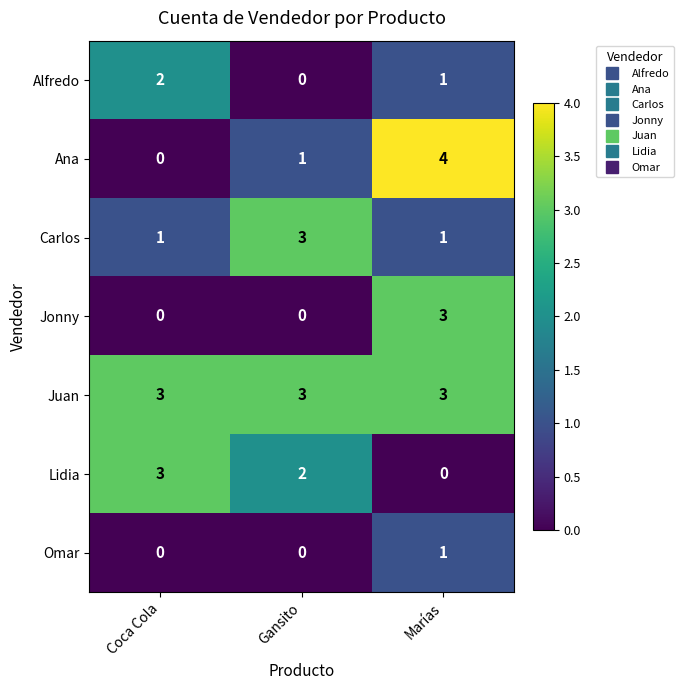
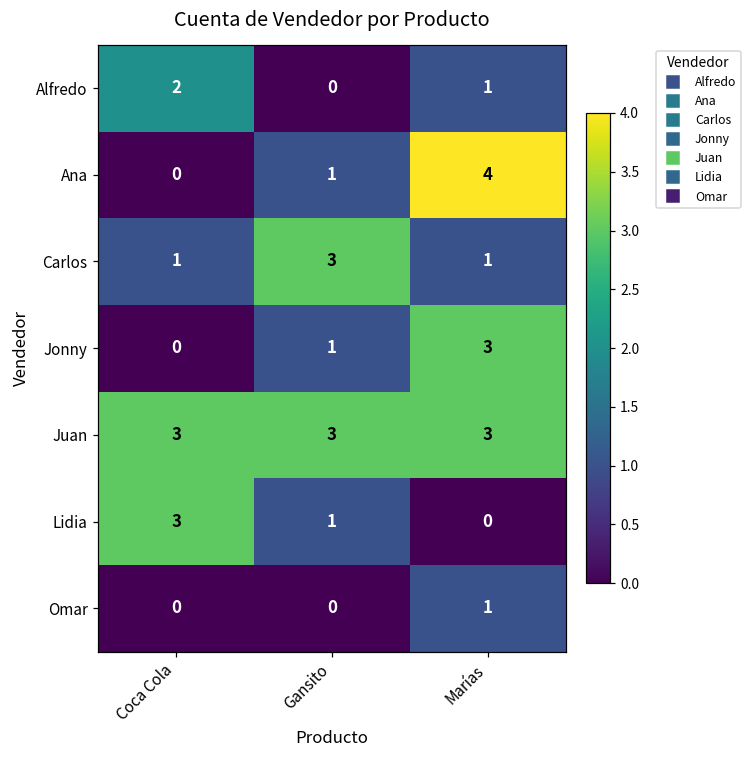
  {
    "Alfredo": {
      "Coca Cola": 2,
      "Gansito": 0,
      "Marías": 1
    },
    "Ana": {
      "Coca Cola": 0,
      "Gansito": 1,
      "Marías": 4
    },
    "Carlos": {
      "Coca Cola": 1,
      "Gansito": 3,
      "Marías": 1
    },
    "Jonny": {
      "Coca Cola": 0,
-     "Gansito": 0,
+     "Gansito": 1,
      "Marías": 3
    },
    "Juan": {
      "Coca Cola": 3,
      "Gansito": 3,
      "Marías": 3
    },
    "Lidia": {
      "Coca Cola": 3,
-     "Gansito": 2,
+     "Gansito": 1,
      "Marías": 0
    },
    "Omar": {
      "Coca Cola": 0,
      "Gansito": 0,
      "Marías": 1
    }
  }
